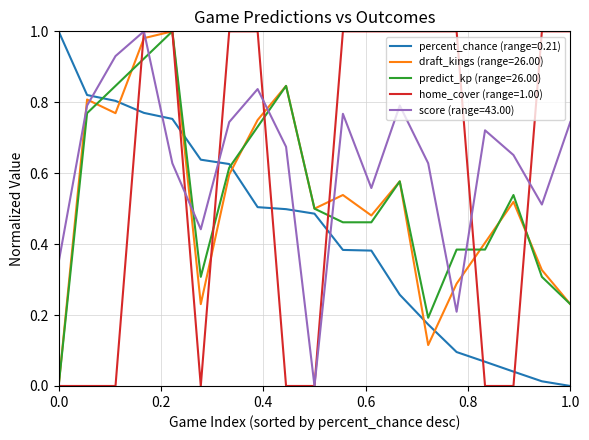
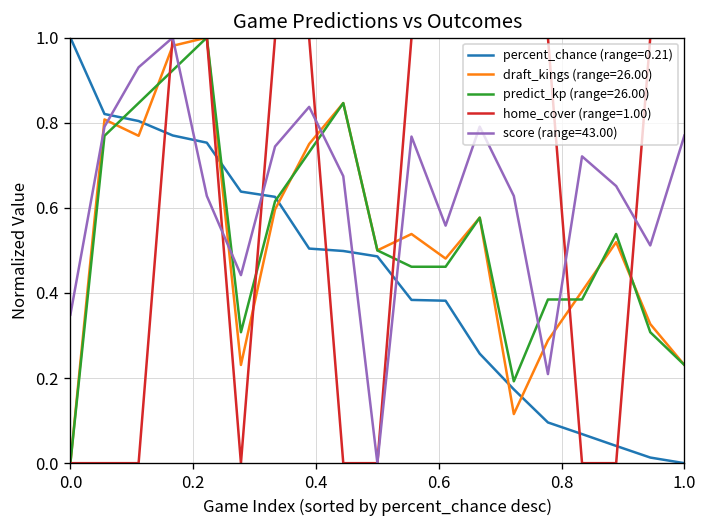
  {
    "percent_chance (range=0.21)": {
      "0.0": 1.00,
      "1.0": 0.00
    },
    "home_cover (range=1.00)": {
      "1.0": 1.00
    },
    "score (range=43.00)": {
      "0.0": 0.35,
-     "1.0": 0.74
+     "1.0": 0.77
    }
  }
